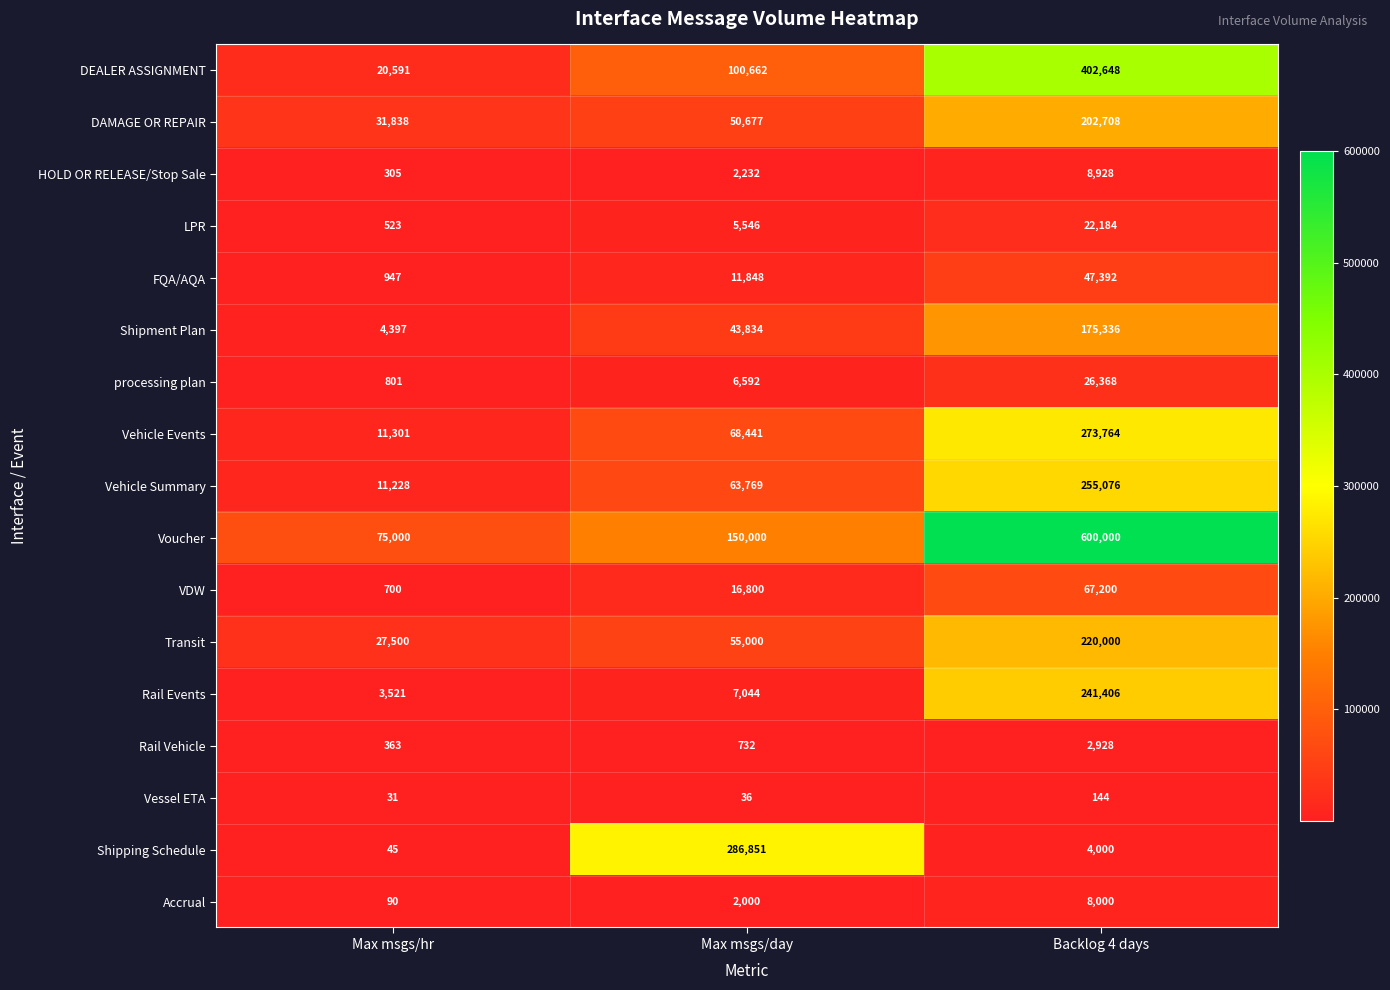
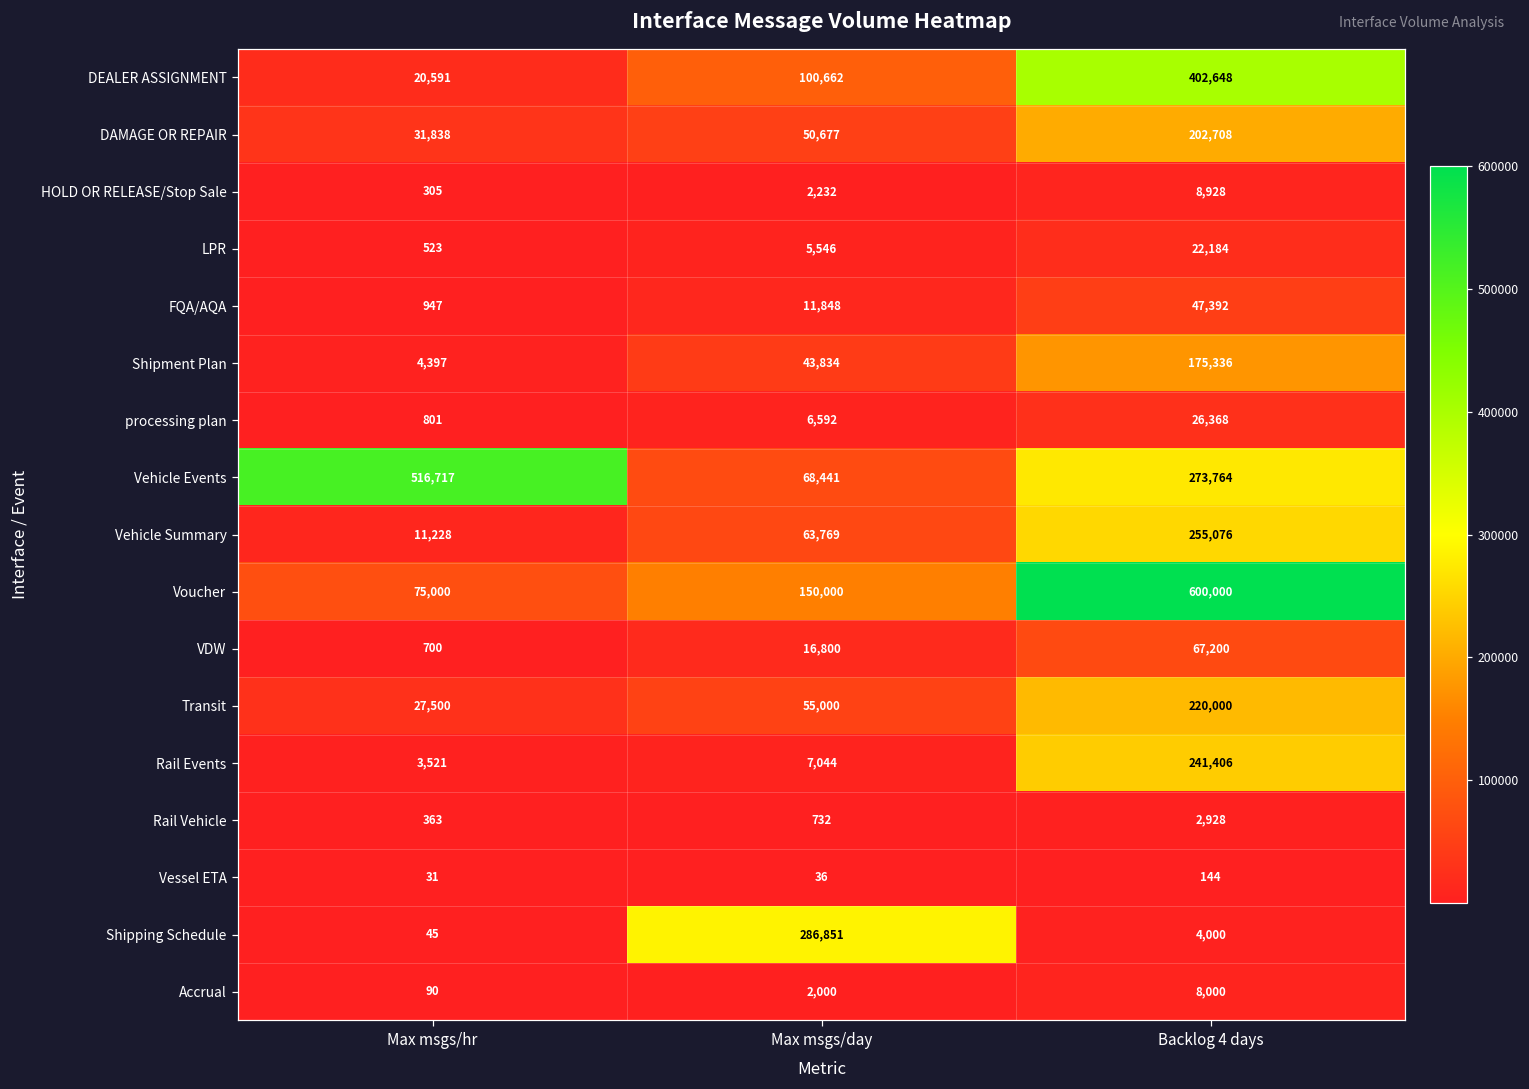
  {
    "DEALER ASSIGNMENT": {
      "Max msgs/hr": "20,591",
      "Max msgs/day": "100,662",
      "Backlog 4 days": "402,648"
    },
    "DAMAGE OR REPAIR": {
      "Max msgs/hr": "31,838",
      "Max msgs/day": "50,677",
      "Backlog 4 days": "202,708"
    },
    "HOLD OR RELEASE/Stop Sale": {
      "Max msgs/hr": "305",
      "Max msgs/day": "2,232",
      "Backlog 4 days": "8,928"
    },
    "LPR": {
      "Max msgs/hr": "523",
      "Max msgs/day": "5,546",
      "Backlog 4 days": "22,184"
    },
    "FQA/AQA": {
      "Max msgs/hr": "947",
      "Max msgs/day": "11,848",
      "Backlog 4 days": "47,392"
    },
    "Shipment Plan": {
      "Max msgs/hr": "4,397",
      "Max msgs/day": "43,834",
      "Backlog 4 days": "175,336"
    },
    "processing plan": {
      "Max msgs/hr": "801",
      "Max msgs/day": "6,592",
      "Backlog 4 days": "26,368"
    },
    "Vehicle Events": {
-     "Max msgs/hr": "11,301",
+     "Max msgs/hr": "516,717",
      "Max msgs/day": "68,441",
      "Backlog 4 days": "273,764"
    },
    "Vehicle Summary": {
      "Max msgs/hr": "11,228",
      "Max msgs/day": "63,769",
      "Backlog 4 days": "255,076"
    },
    "Voucher": {
      "Max msgs/hr": "75,000",
      "Max msgs/day": "150,000",
      "Backlog 4 days": "600,000"
    },
    "VDW": {
      "Max msgs/hr": "700",
      "Max msgs/day": "16,800",
      "Backlog 4 days": "67,200"
    },
    "Transit": {
      "Max msgs/hr": "27,500",
      "Max msgs/day": "55,000",
      "Backlog 4 days": "220,000"
    },
    "Rail Events": {
      "Max msgs/hr": "3,521",
      "Max msgs/day": "7,044",
      "Backlog 4 days": "241,406"
    },
    "Rail Vehicle": {
      "Max msgs/hr": "363",
      "Max msgs/day": "732",
      "Backlog 4 days": "2,928"
    },
    "Vessel ETA": {
      "Max msgs/hr": "31",
      "Max msgs/day": "36",
      "Backlog 4 days": "144"
    },
    "Shipping Schedule": {
      "Max msgs/hr": "45",
      "Max msgs/day": "286,851",
      "Backlog 4 days": "4,000"
    },
    "Accrual": {
      "Max msgs/hr": "90",
      "Max msgs/day": "2,000",
      "Backlog 4 days": "8,000"
    }
  }
